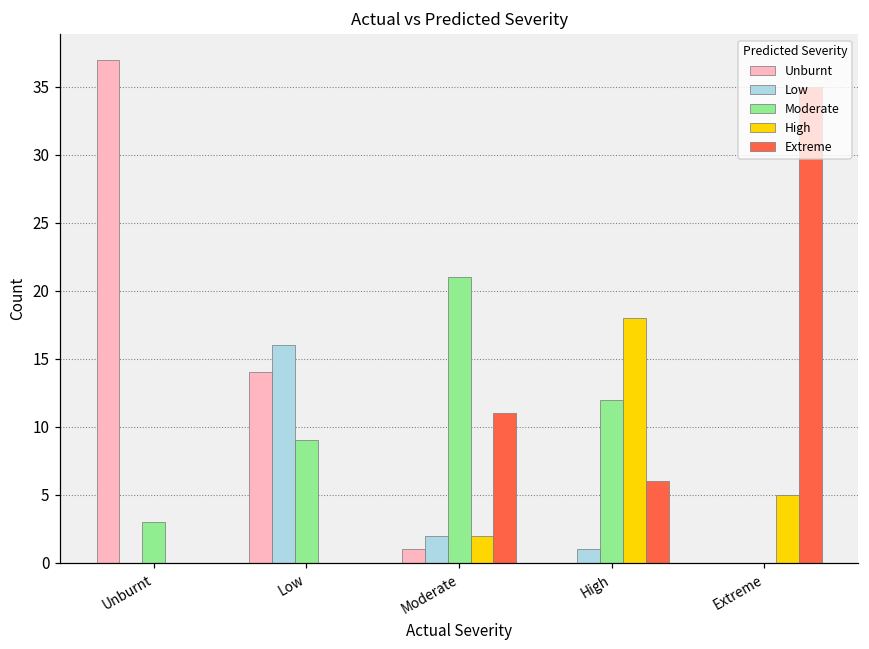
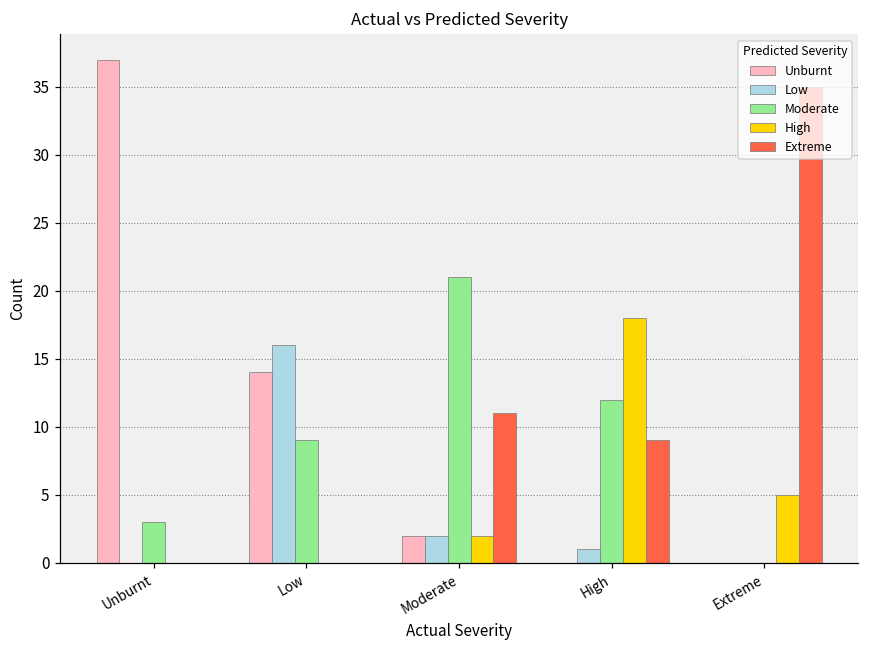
  {
    "Unburnt": {
      "Unburnt": 37,
      "Low": 14,
-     "Moderate": 1,
+     "Moderate": 2,
      "High": 0,
      "Extreme": 0
    },
    "Low": {
      "Unburnt": 0,
      "Low": 16,
      "Moderate": 2,
      "High": 1,
      "Extreme": 0
    },
    "Moderate": {
      "Unburnt": 3,
      "Low": 9,
      "Moderate": 21,
      "High": 12,
      "Extreme": 0
    },
    "High": {
      "Unburnt": 0,
      "Low": 0,
      "Moderate": 2,
      "High": 18,
      "Extreme": 5
    },
    "Extreme": {
      "Unburnt": 0,
      "Low": 0,
      "Moderate": 11,
-     "High": 6
+     "High": 9
    }
  }
